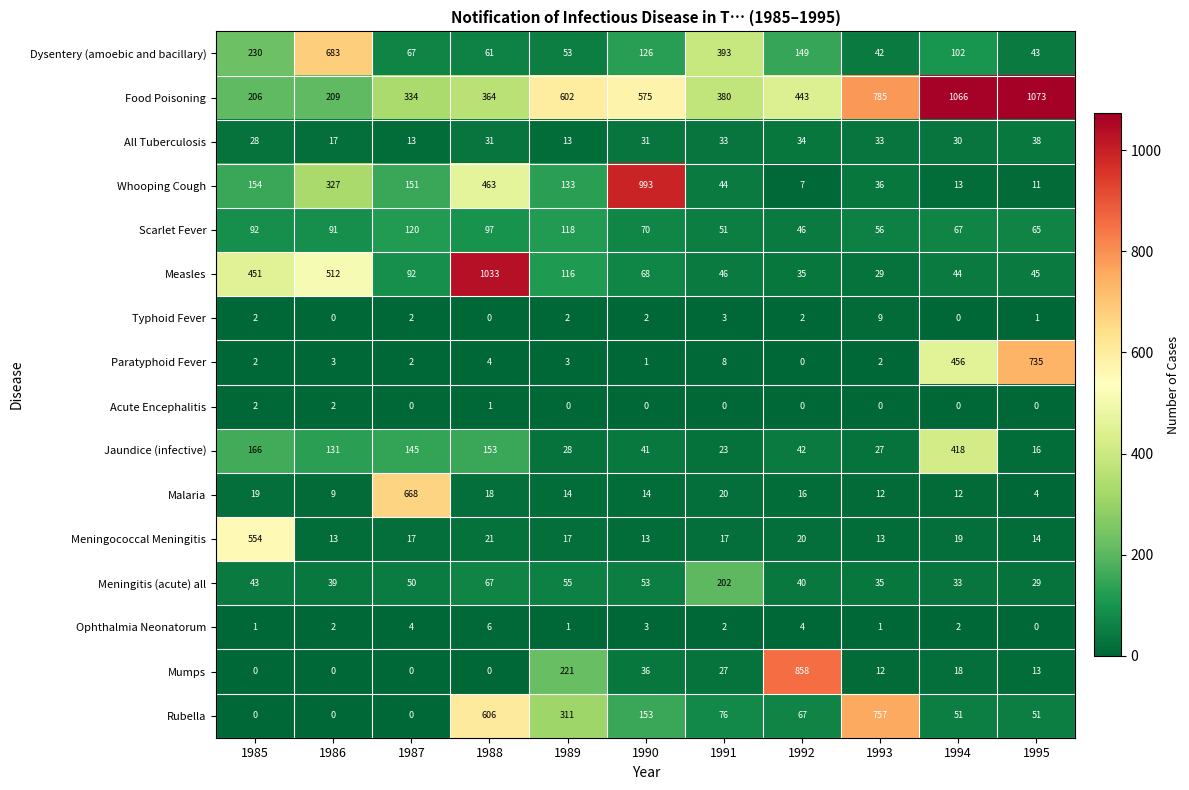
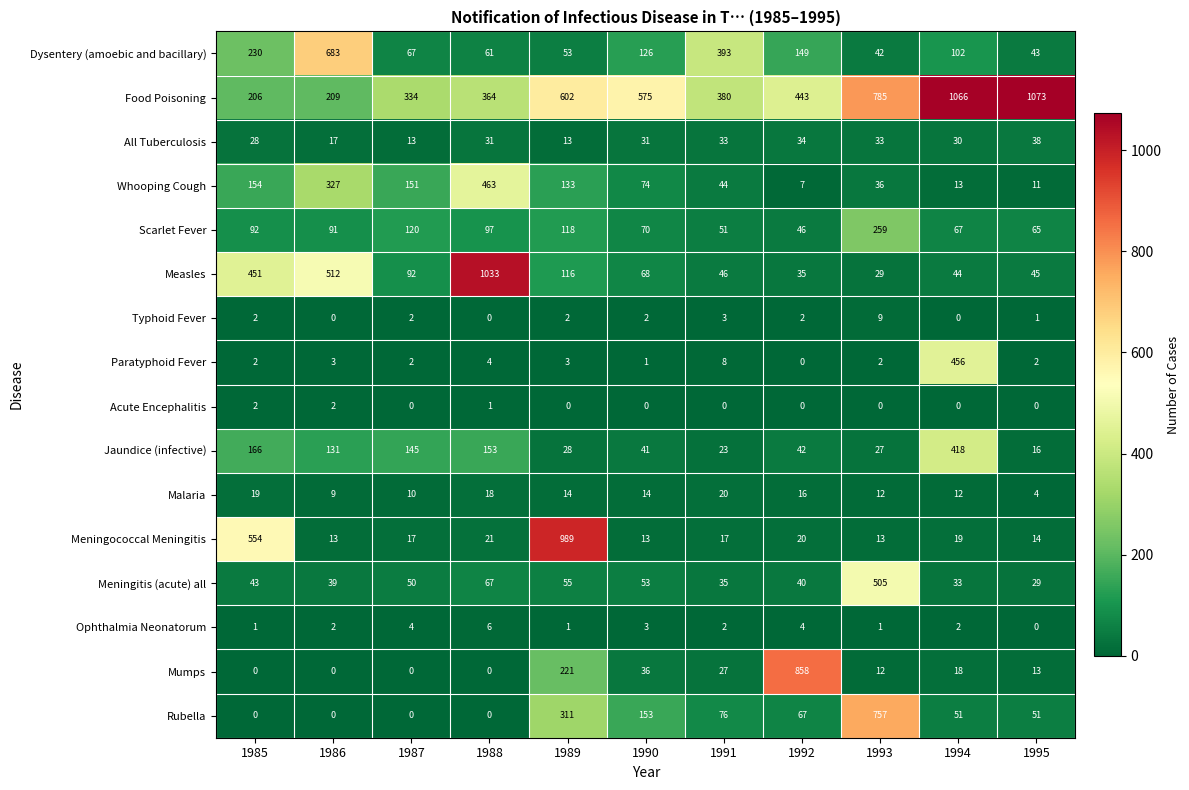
  {
    "Dysentery (amoebic and bacillary)": {
      "1985": 230,
      "1986": 683,
      "1987": 67,
      "1988": 61,
      "1989": 53,
      "1990": 126,
      "1991": 393,
      "1992": 149,
      "1993": 42,
      "1994": 102,
      "1995": 43
    },
    "Food Poisoning": {
      "1985": 206,
      "1986": 209,
      "1987": 334,
      "1988": 364,
      "1989": 602,
      "1990": 575,
      "1991": 380,
      "1992": 443,
      "1993": 785,
      "1994": 1066,
      "1995": 1073
    },
    "All Tuberculosis": {
      "1985": 28,
      "1986": 17,
      "1987": 13,
      "1988": 31,
      "1989": 13,
      "1990": 31,
      "1991": 33,
      "1992": 34,
      "1993": 33,
      "1994": 30,
      "1995": 38
    },
    "Whooping Cough": {
      "1985": 154,
      "1986": 327,
      "1987": 151,
      "1988": 463,
      "1989": 133,
-     "1990": 993,
+     "1990": 74,
      "1991": 44,
      "1992": 7,
      "1993": 36,
      "1994": 13,
      "1995": 11
    },
    "Scarlet Fever": {
      "1985": 92,
      "1986": 91,
      "1987": 120,
      "1988": 97,
      "1989": 118,
      "1990": 70,
      "1991": 51,
      "1992": 46,
-     "1993": 56,
+     "1993": 259,
      "1994": 67,
      "1995": 65
    },
    "Measles": {
      "1985": 451,
      "1986": 512,
      "1987": 92,
      "1988": 1033,
      "1989": 116,
      "1990": 68,
      "1991": 46,
      "1992": 35,
      "1993": 29,
      "1994": 44,
      "1995": 45
    },
    "Typhoid Fever": {
      "1985": 2,
      "1986": 0,
      "1987": 2,
      "1988": 0,
      "1989": 2,
      "1990": 2,
      "1991": 3,
      "1992": 2,
      "1993": 9,
      "1994": 0,
      "1995": 1
    },
    "Paratyphoid Fever": {
      "1985": 2,
      "1986": 3,
      "1987": 2,
      "1988": 4,
      "1989": 3,
      "1990": 1,
      "1991": 8,
      "1992": 0,
      "1993": 2,
      "1994": 456,
-     "1995": 735
+     "1995": 2
    },
    "Acute Encephalitis": {
      "1985": 2,
      "1986": 2,
      "1987": 0,
      "1988": 1,
      "1989": 0,
      "1990": 0,
      "1991": 0,
      "1992": 0,
      "1993": 0,
      "1994": 0,
      "1995": 0
    },
    "Jaundice (infective)": {
      "1985": 166,
      "1986": 131,
      "1987": 145,
      "1988": 153,
      "1989": 28,
      "1990": 41,
      "1991": 23,
      "1992": 42,
      "1993": 27,
      "1994": 418,
      "1995": 16
    },
    "Malaria": {
      "1985": 19,
      "1986": 9,
-     "1987": 668,
+     "1987": 10,
      "1988": 18,
      "1989": 14,
      "1990": 14,
      "1991": 20,
      "1992": 16,
      "1993": 12,
      "1994": 12,
      "1995": 4
    },
    "Meningococcal Meningitis": {
      "1985": 554,
      "1986": 13,
      "1987": 17,
      "1988": 21,
-     "1989": 17,
+     "1989": 989,
      "1990": 13,
      "1991": 17,
      "1992": 20,
      "1993": 13,
      "1994": 19,
      "1995": 14
    },
    "Meningitis (acute) all": {
      "1985": 43,
      "1986": 39,
      "1987": 50,
      "1988": 67,
      "1989": 55,
      "1990": 53,
-     "1991": 202,
+     "1991": 35,
      "1992": 40,
-     "1993": 35,
+     "1993": 505,
      "1994": 33,
      "1995": 29
    },
    "Ophthalmia Neonatorum": {
      "1985": 1,
      "1986": 2,
      "1987": 4,
      "1988": 6,
      "1989": 1,
      "1990": 3,
      "1991": 2,
      "1992": 4,
      "1993": 1,
      "1994": 2,
      "1995": 0
    },
    "Mumps": {
      "1985": 0,
      "1986": 0,
      "1987": 0,
      "1988": 0,
      "1989": 221,
      "1990": 36,
      "1991": 27,
      "1992": 858,
      "1993": 12,
      "1994": 18,
      "1995": 13
    },
    "Rubella": {
      "1985": 0,
      "1986": 0,
      "1987": 0,
-     "1988": 606,
+     "1988": 0,
      "1989": 311,
      "1990": 153,
      "1991": 76,
      "1992": 67,
      "1993": 757,
      "1994": 51,
      "1995": 51
    }
  }
